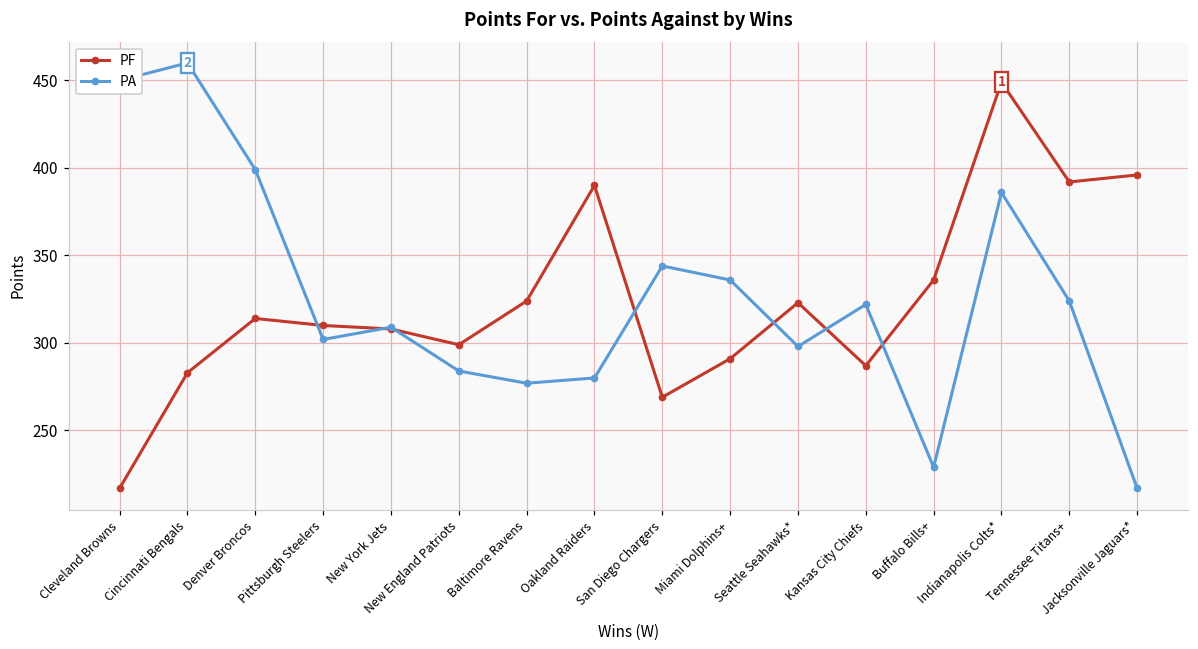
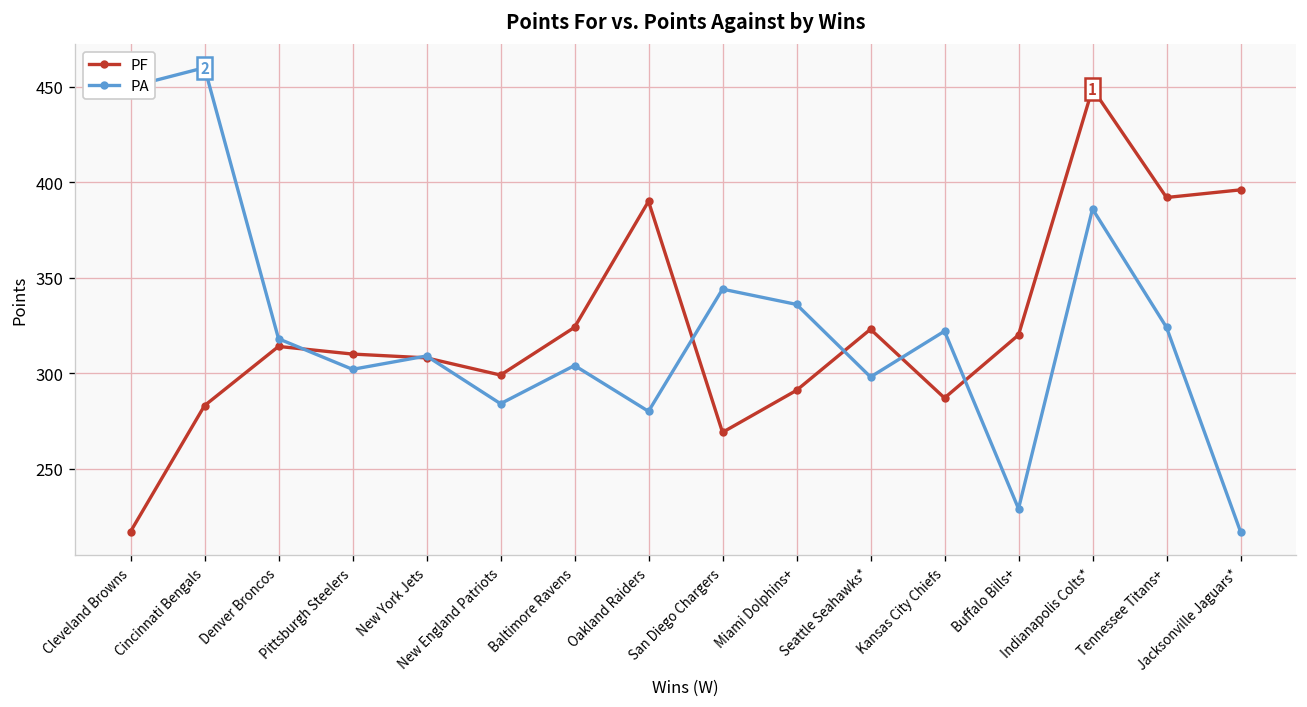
  {
    "PF": {
      "Cleveland Browns": 217,
      "Cincinnati Bengals": 283,
      "Denver Broncos": 314,
      "Pittsburgh Steelers": 310,
      "New England Patriots": 299,
      "Baltimore Ravens": 324,
      "Oakland Raiders": 390,
      "San Diego Chargers": 269,
      "Miami Dolphins+": 291,
      "Seattle Seahawks*": 323,
      "Kansas City Chiefs": 287,
-     "Buffalo Bills+": 336,
+     "Buffalo Bills+": 320,
      "Tennessee Titans+": 392,
      "Jacksonville Jaguars*": 396
    },
    "PA": {
-     "Denver Broncos": 399,
+     "Denver Broncos": 318,
      "Pittsburgh Steelers": 302,
      "New England Patriots": 284,
-     "Baltimore Ravens": 277,
+     "Baltimore Ravens": 304,
      "Oakland Raiders": 280,
      "San Diego Chargers": 344,
      "Miami Dolphins+": 336,
      "Seattle Seahawks*": 298,
      "Kansas City Chiefs": 322,
      "Buffalo Bills+": 229,
      "Indianapolis Colts*": 386,
      "Tennessee Titans+": 324,
      "Jacksonville Jaguars*": 217
    }
  }
